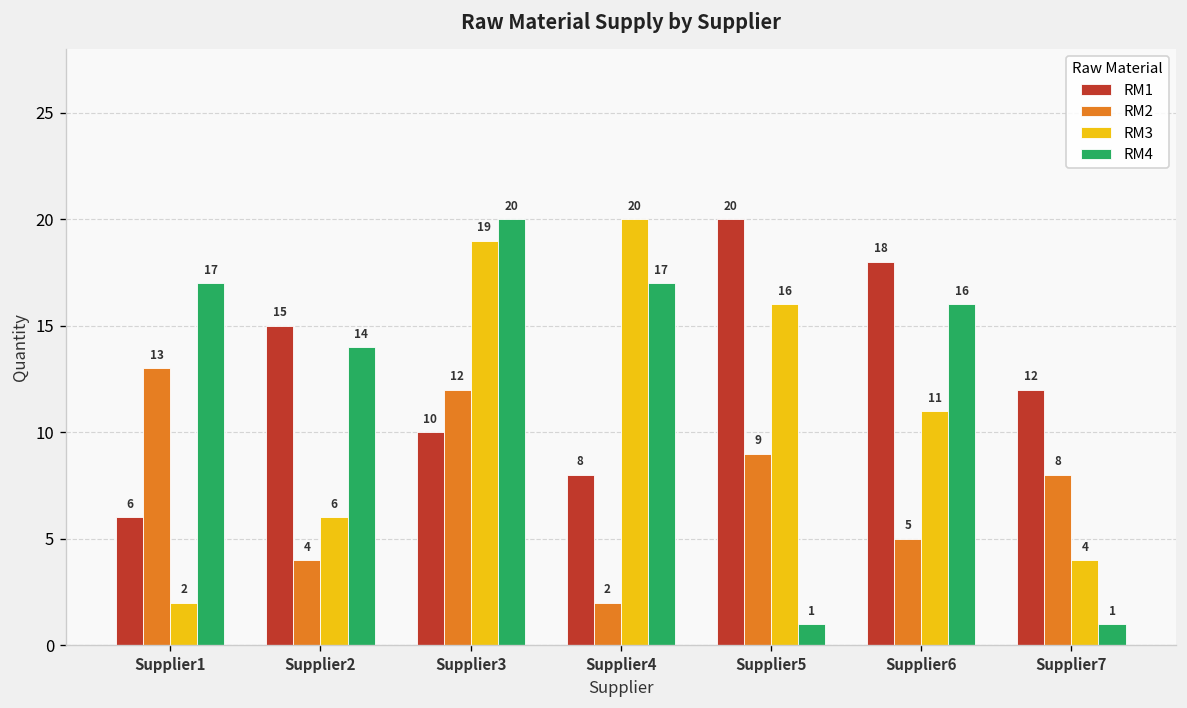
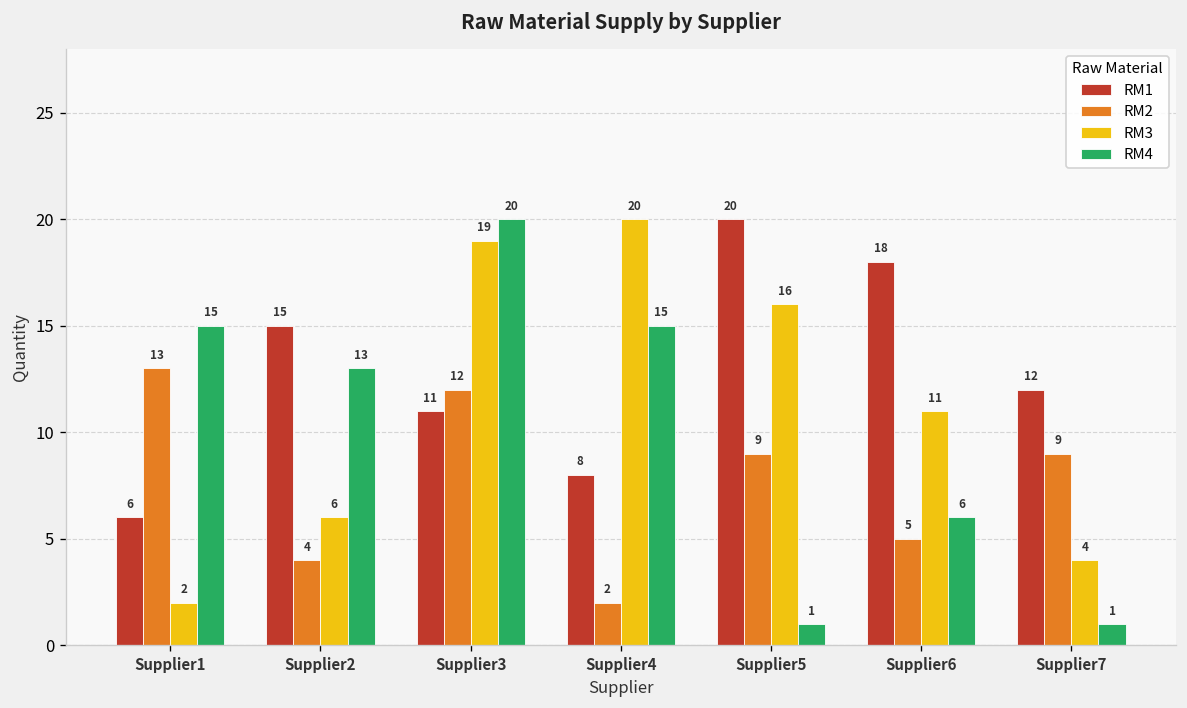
  {
    "RM1": {
      "Supplier1": 6,
      "Supplier2": 15,
-     "Supplier3": 10,
+     "Supplier3": 11,
      "Supplier4": 8,
      "Supplier5": 20,
      "Supplier6": 18,
      "Supplier7": 12
    },
    "RM2": {
      "Supplier1": 13,
      "Supplier2": 4,
      "Supplier3": 12,
      "Supplier4": 2,
      "Supplier5": 9,
      "Supplier6": 5,
-     "Supplier7": 8
+     "Supplier7": 9
    },
    "RM3": {
      "Supplier1": 2,
      "Supplier2": 6,
      "Supplier3": 19,
      "Supplier4": 20,
      "Supplier5": 16,
      "Supplier6": 11,
      "Supplier7": 4
    },
    "RM4": {
-     "Supplier1": 17,
-     "Supplier2": 14,
+     "Supplier1": 15,
+     "Supplier2": 13,
      "Supplier3": 20,
-     "Supplier4": 17,
+     "Supplier4": 15,
      "Supplier5": 1,
-     "Supplier6": 16,
+     "Supplier6": 6,
      "Supplier7": 1
    }
  }
